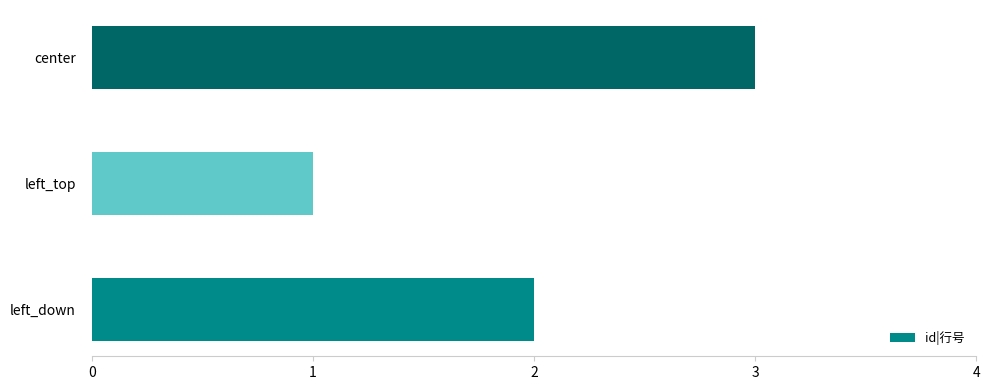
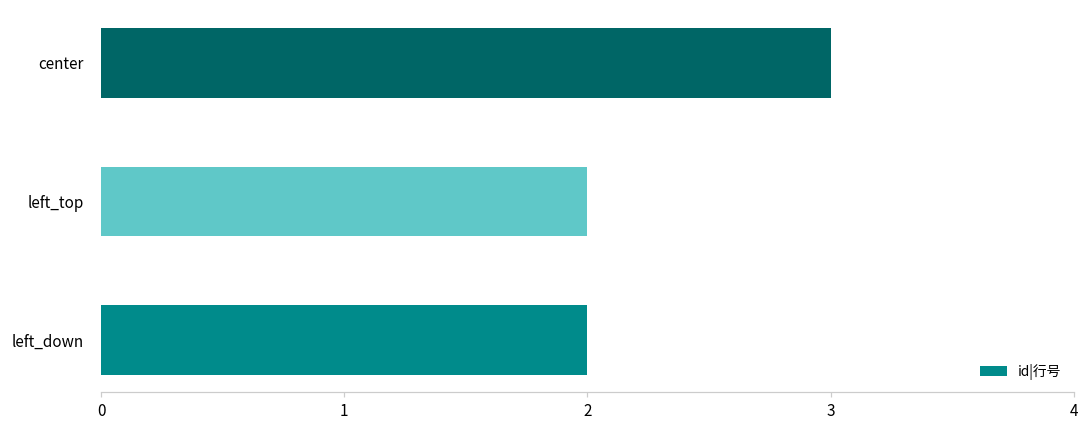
  {
    "center": 3,
-   "left_top": 1,
+   "left_top": 2,
    "left_down": 2
  }
